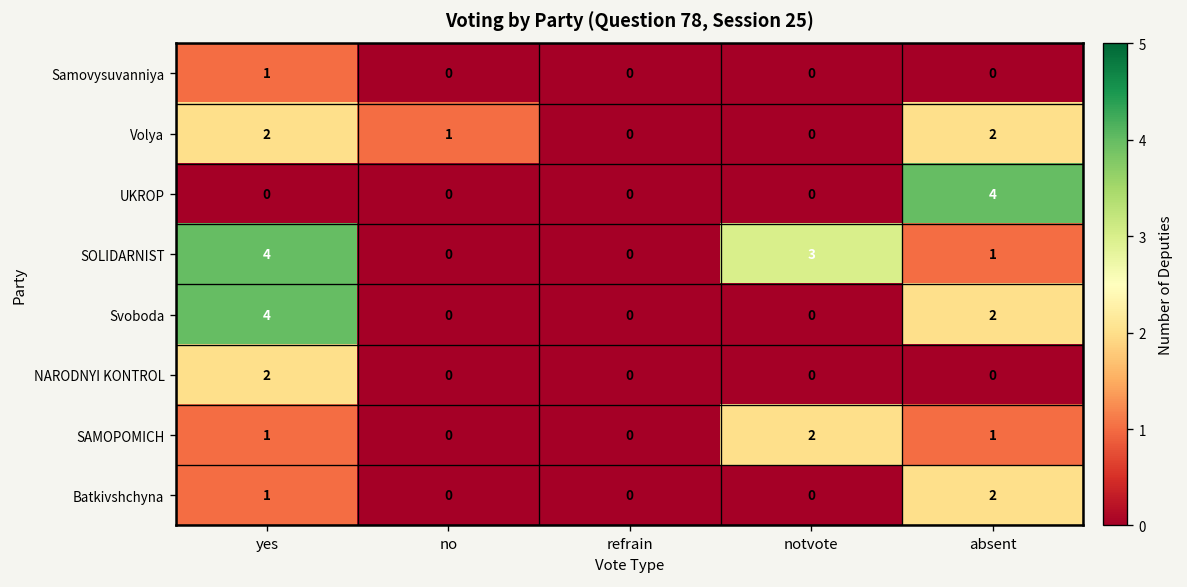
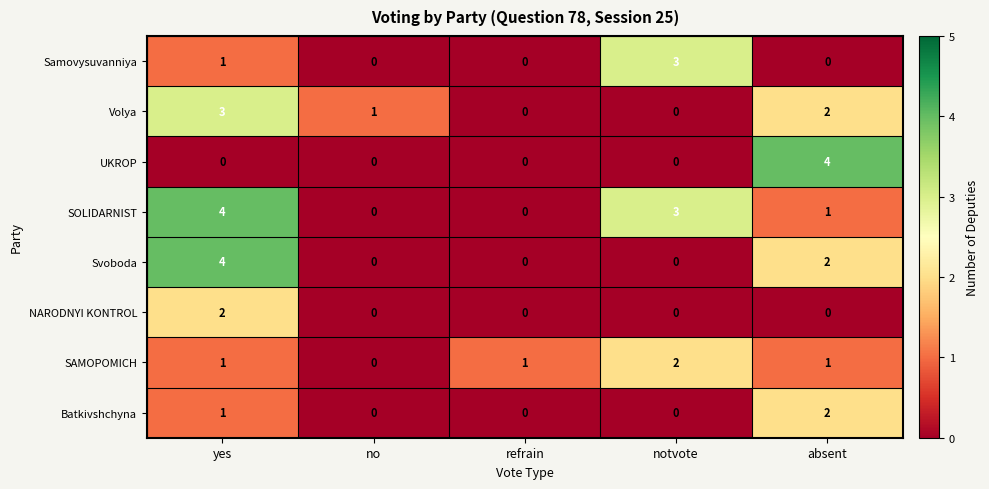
  {
    "Samovysuvanniya": {
      "yes": 1,
      "no": 0,
      "refrain": 0,
-     "notvote": 0,
+     "notvote": 3,
      "absent": 0
    },
    "Volya": {
-     "yes": 2,
+     "yes": 3,
      "no": 1,
      "refrain": 0,
      "notvote": 0,
      "absent": 2
    },
    "UKROP": {
      "yes": 0,
      "no": 0,
      "refrain": 0,
      "notvote": 0,
      "absent": 4
    },
    "SOLIDARNIST": {
      "yes": 4,
      "no": 0,
      "refrain": 0,
      "notvote": 3,
      "absent": 1
    },
    "Svoboda": {
      "yes": 4,
      "no": 0,
      "refrain": 0,
      "notvote": 0,
      "absent": 2
    },
    "NARODNYI KONTROL": {
      "yes": 2,
      "no": 0,
      "refrain": 0,
      "notvote": 0,
      "absent": 0
    },
    "SAMOPOMICH": {
      "yes": 1,
      "no": 0,
-     "refrain": 0,
+     "refrain": 1,
      "notvote": 2,
      "absent": 1
    },
    "Batkivshchyna": {
      "yes": 1,
      "no": 0,
      "refrain": 0,
      "notvote": 0,
      "absent": 2
    }
  }
